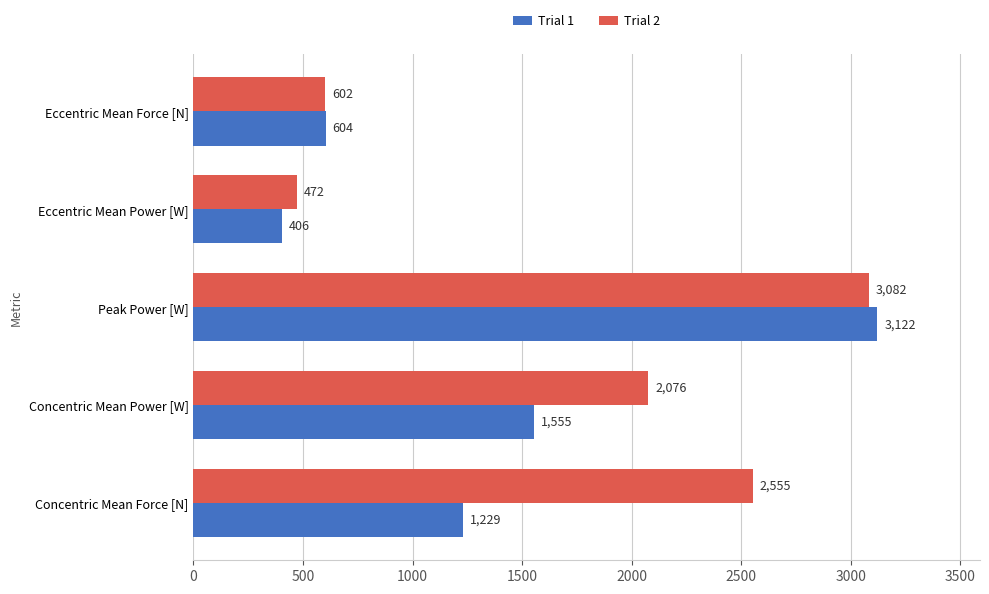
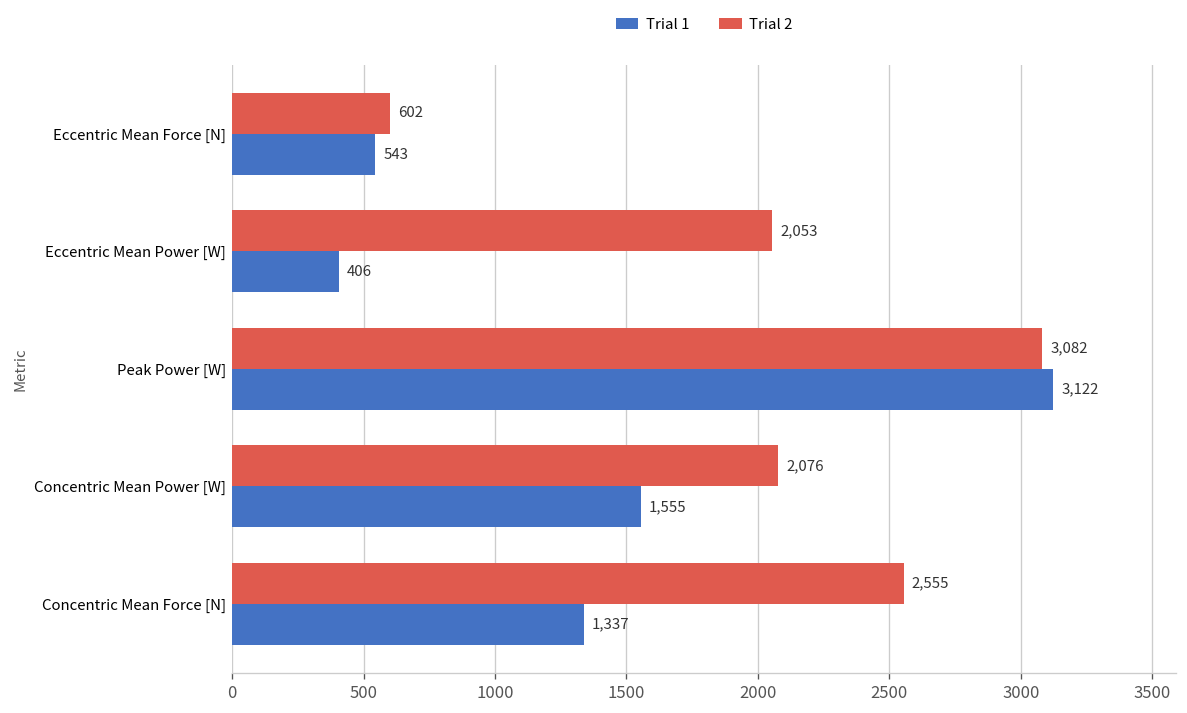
  {
    "Trial 1": {
-     "Eccentric Mean Force [N]": "604",
+     "Eccentric Mean Force [N]": "543",
      "Eccentric Mean Power [W]": "406",
      "Peak Power [W]": "3,122",
      "Concentric Mean Power [W]": "1,555",
-     "Concentric Mean Force [N]": "1,229"
+     "Concentric Mean Force [N]": "1,337"
    },
    "Trial 2": {
      "Eccentric Mean Force [N]": "602",
-     "Eccentric Mean Power [W]": "472",
+     "Eccentric Mean Power [W]": "2,053",
      "Peak Power [W]": "3,082",
      "Concentric Mean Power [W]": "2,076",
      "Concentric Mean Force [N]": "2,555"
    }
  }
